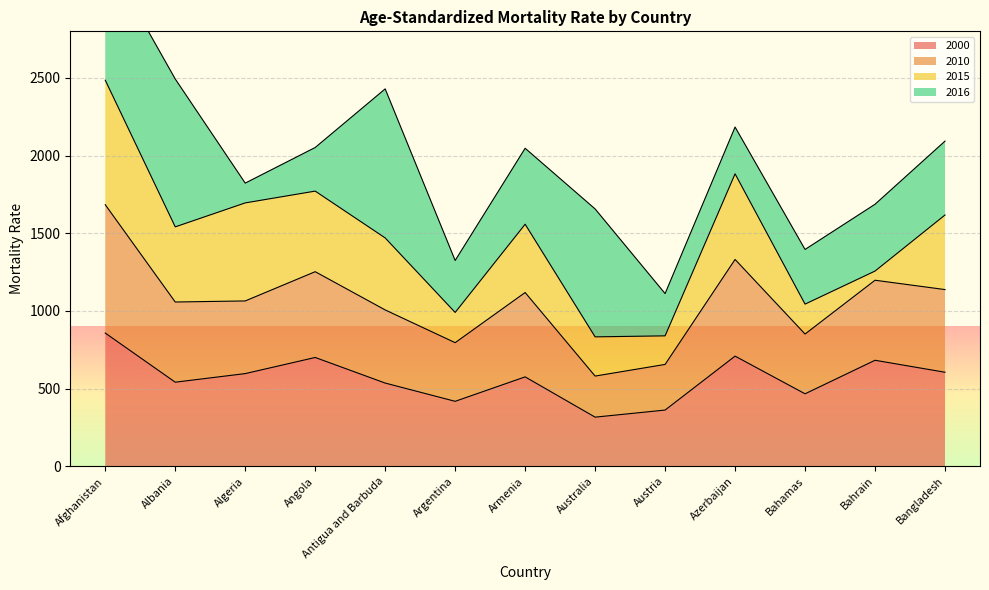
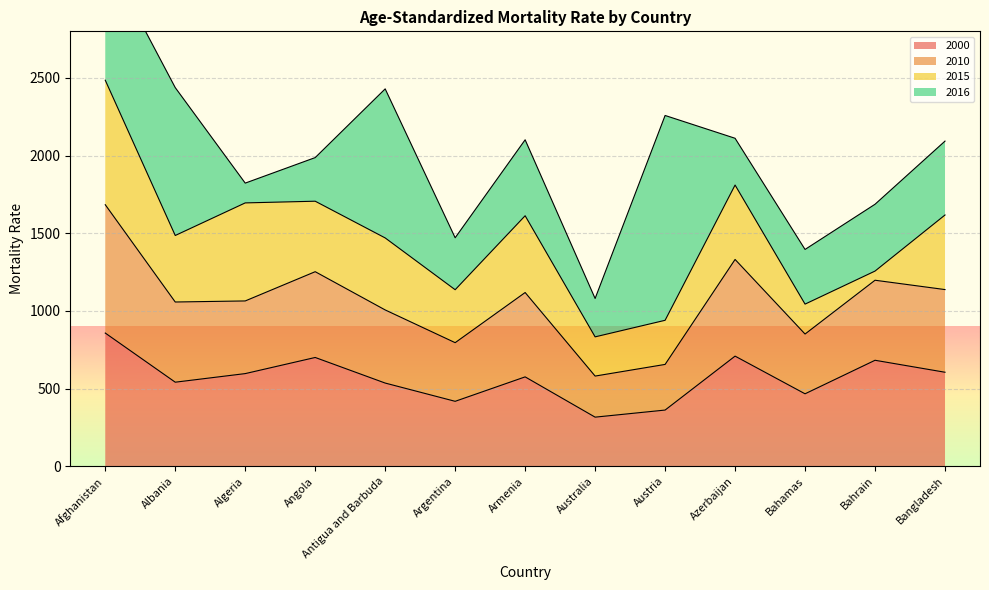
  {
    "2015": {
      "Afghanistan": 800,
-     "Albania": 480,
+     "Albania": 430,
      "Algeria": 630,
-     "Angola": 520,
+     "Angola": 450,
      "Antigua and Barbuda": 460,
-     "Argentina": 190,
-     "Armenia": 440,
+     "Argentina": 340,
+     "Armenia": 490,
      "Australia": 250,
-     "Austria": 180,
-     "Azerbaijan": 550,
+     "Austria": 280,
+     "Azerbaijan": 480,
      "Bahamas": 190,
      "Bahrain": 60,
      "Bangladesh": 480
    },
    "2016": {
      "Albania": 950,
      "Algeria": 130,
      "Angola": 280,
      "Antigua and Barbuda": 960,
      "Argentina": 330,
      "Armenia": 490,
-     "Australia": 820,
-     "Austria": 270,
+     "Australia": 250,
+     "Austria": 1320,
      "Azerbaijan": 300,
      "Bahamas": 350,
      "Bahrain": 430,
      "Bangladesh": 480
    }
  }
